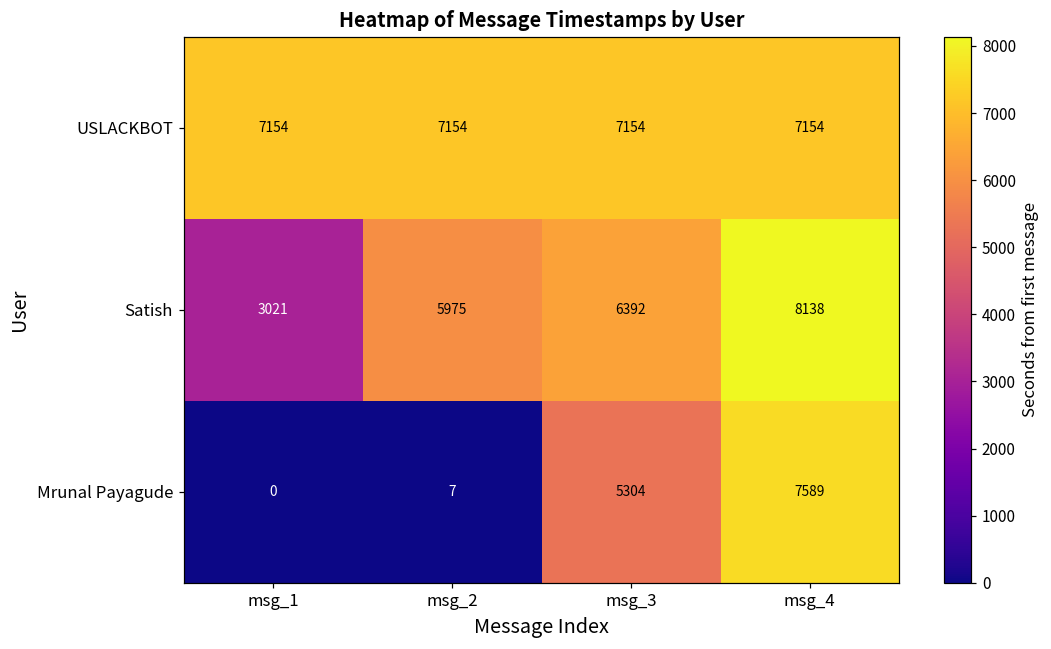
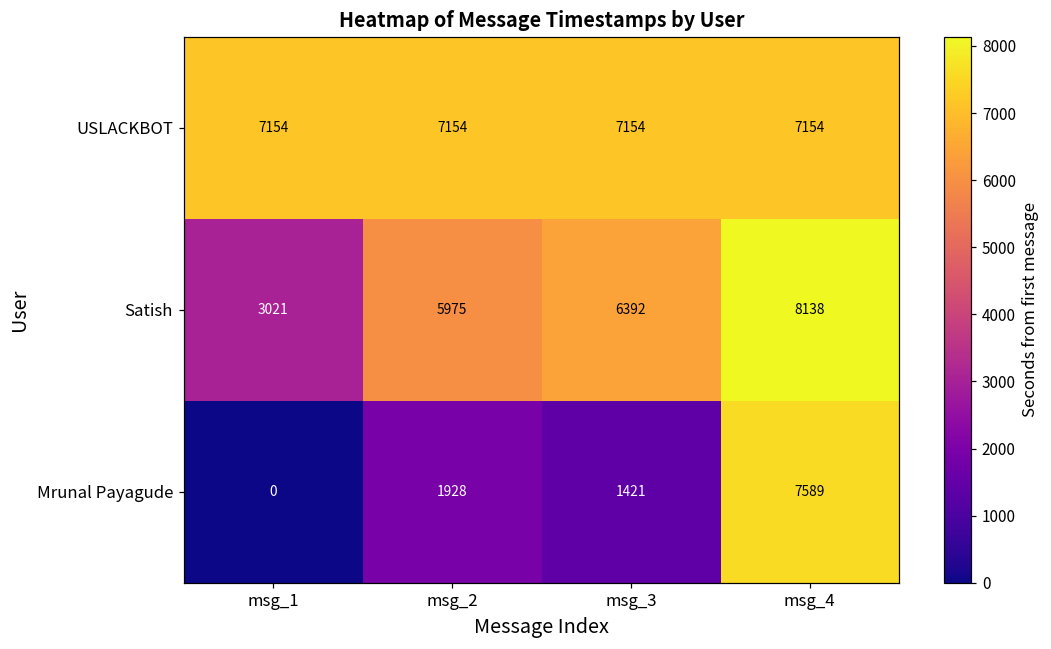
  {
    "USLACKBOT": {
      "msg_1": 7154,
      "msg_2": 7154,
      "msg_3": 7154,
      "msg_4": 7154
    },
    "Satish": {
      "msg_1": 3021,
      "msg_2": 5975,
      "msg_3": 6392,
      "msg_4": 8138
    },
    "Mrunal Payagude": {
      "msg_1": 0,
-     "msg_2": 7,
-     "msg_3": 5304,
+     "msg_2": 1928,
+     "msg_3": 1421,
      "msg_4": 7589
    }
  }
